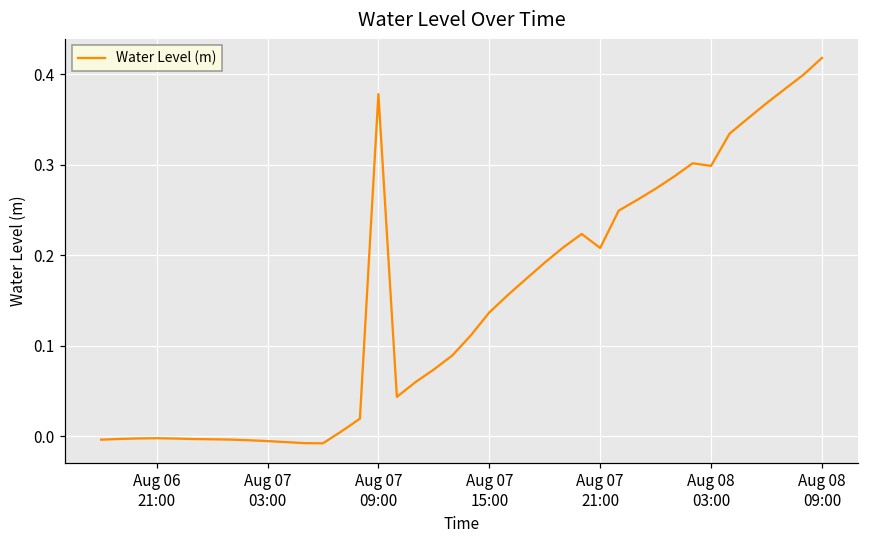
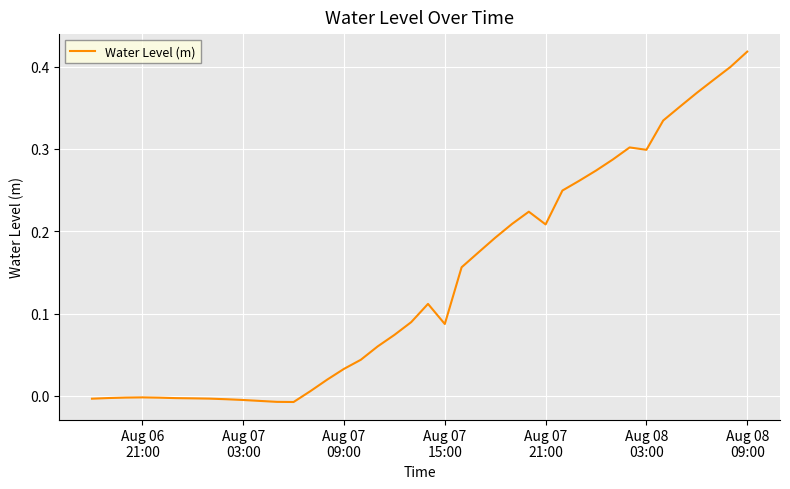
  {
    "Aug 06 21:00": 0.00,
    "Aug 07 03:00": -0.01,
-   "Aug 07 09:00": 0.38,
-   "Aug 07 15:00": 0.14,
+   "Aug 07 09:00": 0.03,
+   "Aug 07 15:00": 0.09,
    "Aug 07 21:00": 0.21,
    "Aug 08 03:00": 0.30,
    "Aug 08 09:00": 0.42
  }
